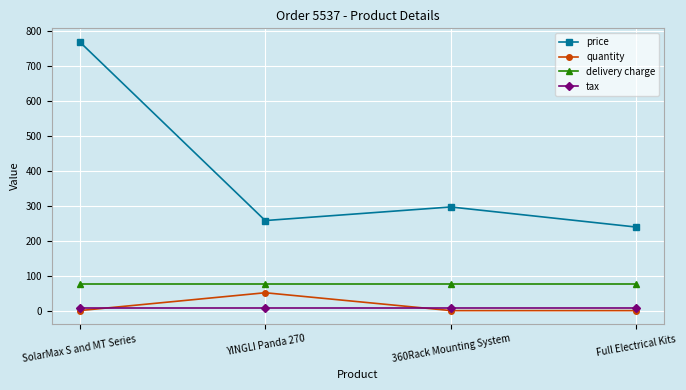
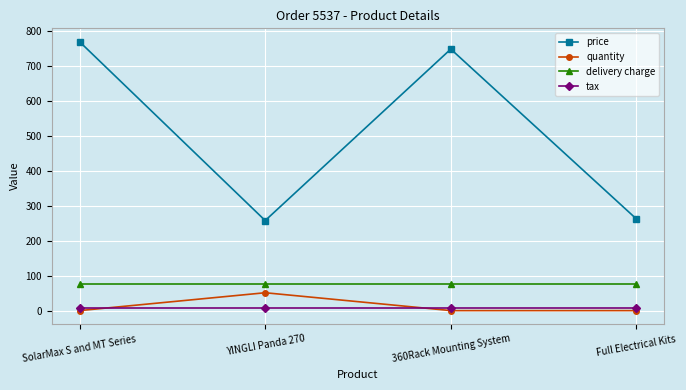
  {
    "price": {
      "SolarMax S and MT Series": 770,
      "YINGLI Panda 270": 260,
-     "360Rack Mounting System": 300,
-     "Full Electrical Kits": 240
+     "360Rack Mounting System": 750,
+     "Full Electrical Kits": 260
    },
    "quantity": {
      "YINGLI Panda 270": 50
    },
    "delivery charge": {
      "SolarMax S and MT Series": 80,
      "YINGLI Panda 270": 80,
      "360Rack Mounting System": 80,
      "Full Electrical Kits": 80
    },
    "tax": {
      "YINGLI Panda 270": 10
    }
  }
